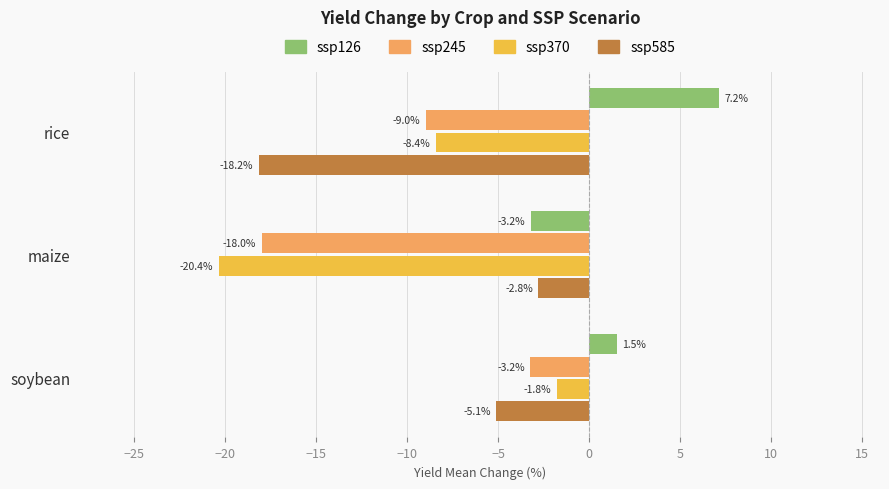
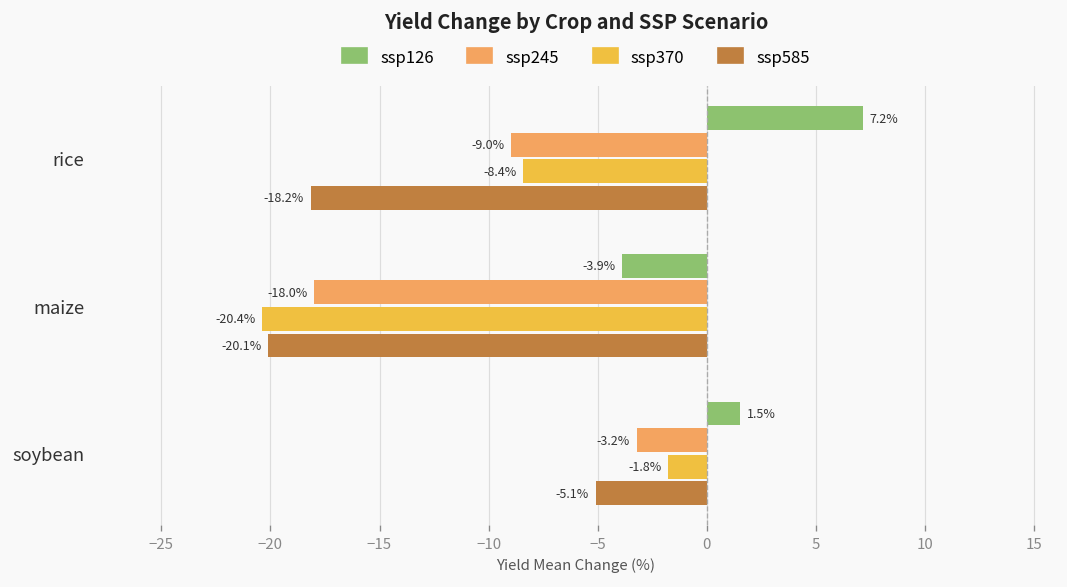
  {
    "ssp126": {
      "rice": "7.2%",
-     "maize": "-3.2%",
+     "maize": "-3.9%",
      "soybean": "1.5%"
    },
    "ssp585": {
      "rice": "-18.2%",
-     "maize": "-2.8%",
+     "maize": "-20.1%",
      "soybean": "-5.1%"
    }
  }
